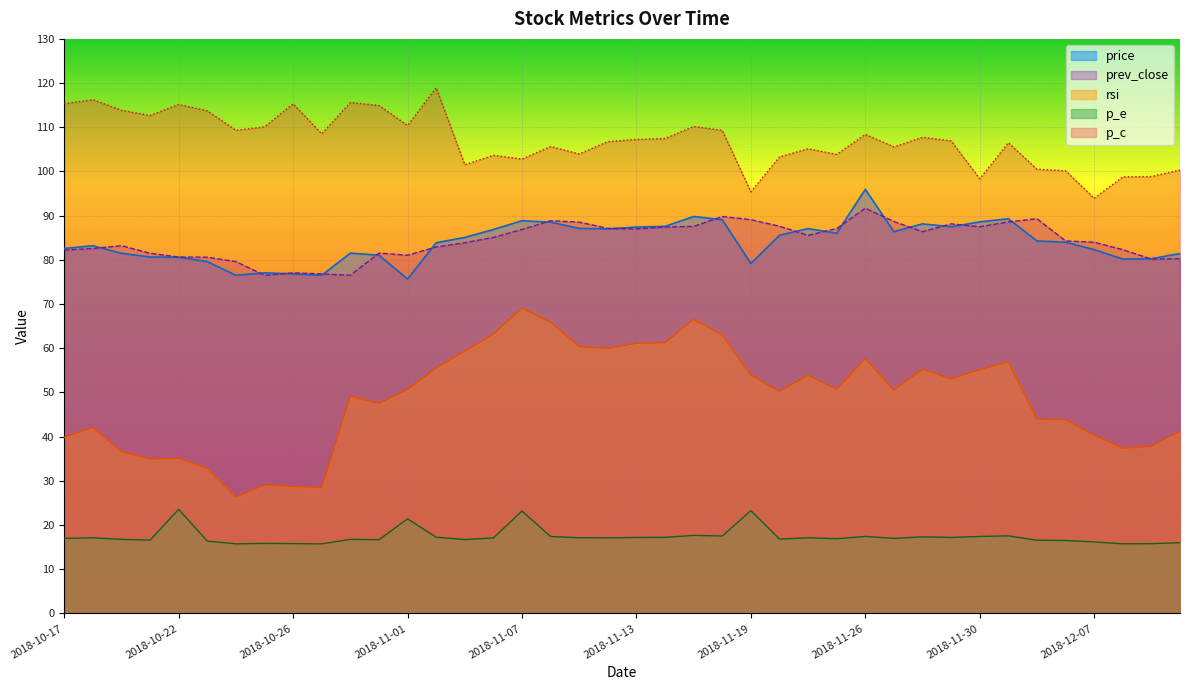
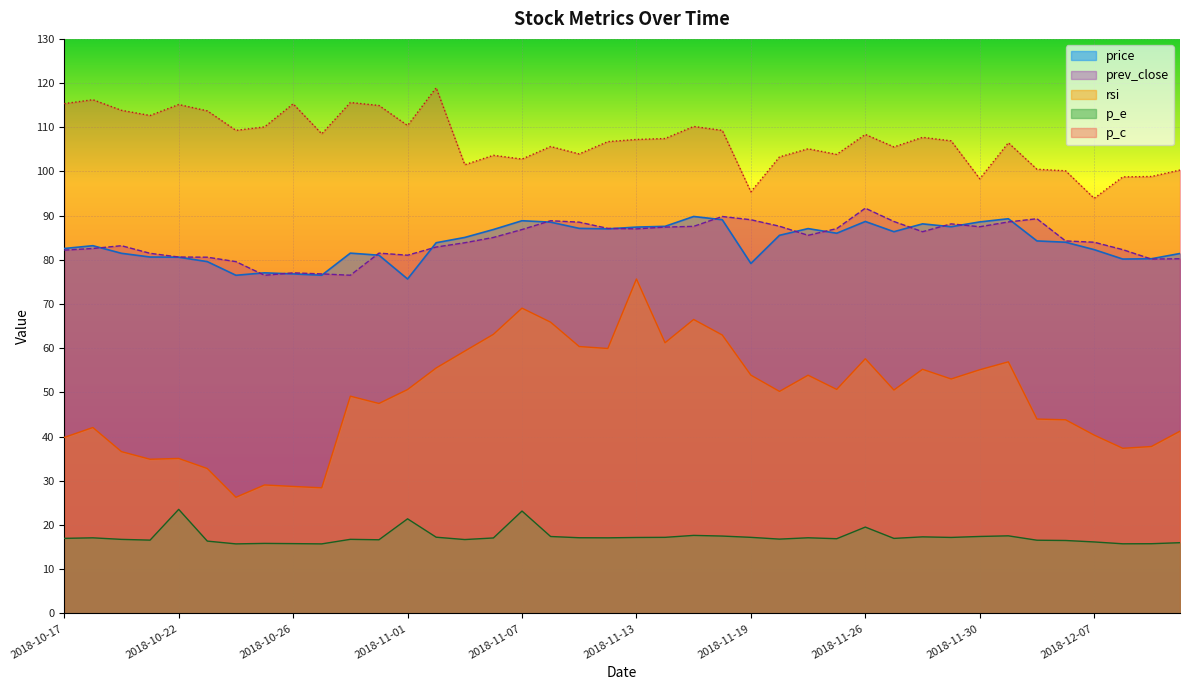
  {
    "price": {
      "2018-11-01": 76,
      "2018-11-07": 89,
      "2018-11-19": 79,
-     "2018-11-26": 96,
+     "2018-11-26": 89,
      "2018-11-30": 89,
      "2018-12-07": 82
    },
    "prev_close": {
      "2018-11-01": 81,
      "2018-11-07": 87,
      "2018-11-19": 89,
      "2018-11-26": 92,
      "2018-11-30": 88,
      "2018-12-07": 84
    },
    "rsi": {
      "2018-10-22": 35,
      "2018-10-26": 29,
      "2018-11-01": 51,
      "2018-11-07": 69,
-     "2018-11-13": 61,
+     "2018-11-13": 76,
      "2018-11-19": 54,
      "2018-11-26": 58,
      "2018-11-30": 55,
      "2018-12-07": 40
    },
    "p_e": {
      "2018-10-22": 24,
      "2018-10-26": 16,
      "2018-11-01": 21,
      "2018-11-07": 23,
      "2018-11-13": 17,
-     "2018-11-19": 23,
-     "2018-11-26": 17,
+     "2018-11-19": 17,
+     "2018-11-26": 20,
      "2018-11-30": 17,
      "2018-12-07": 16
    },
    "p_c": {
      "2018-10-22": 115,
      "2018-10-26": 115,
      "2018-11-01": 110,
      "2018-11-07": 103,
      "2018-11-13": 107,
      "2018-11-19": 95,
      "2018-11-26": 108,
      "2018-11-30": 98,
      "2018-12-07": 94
    }
  }
